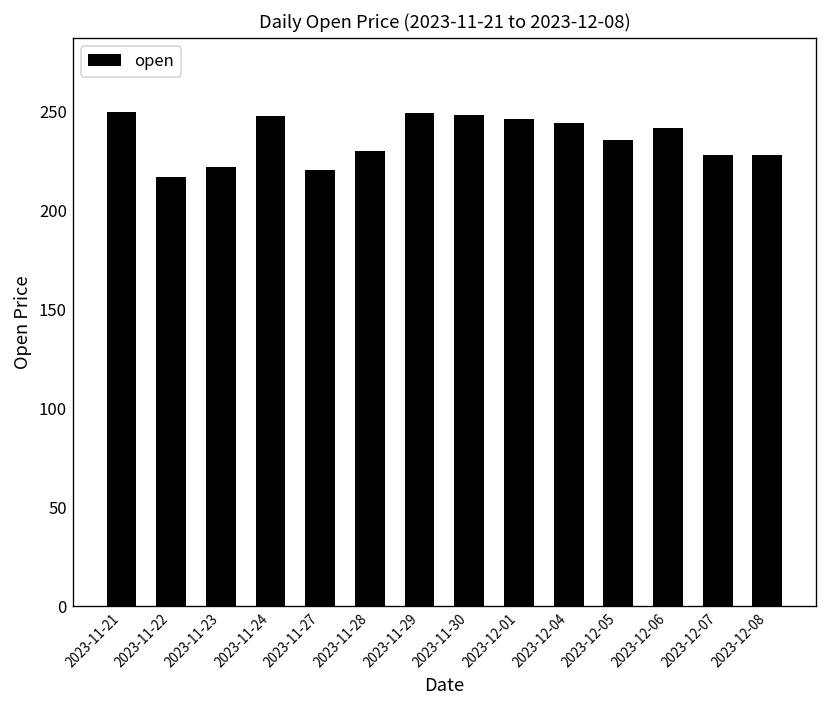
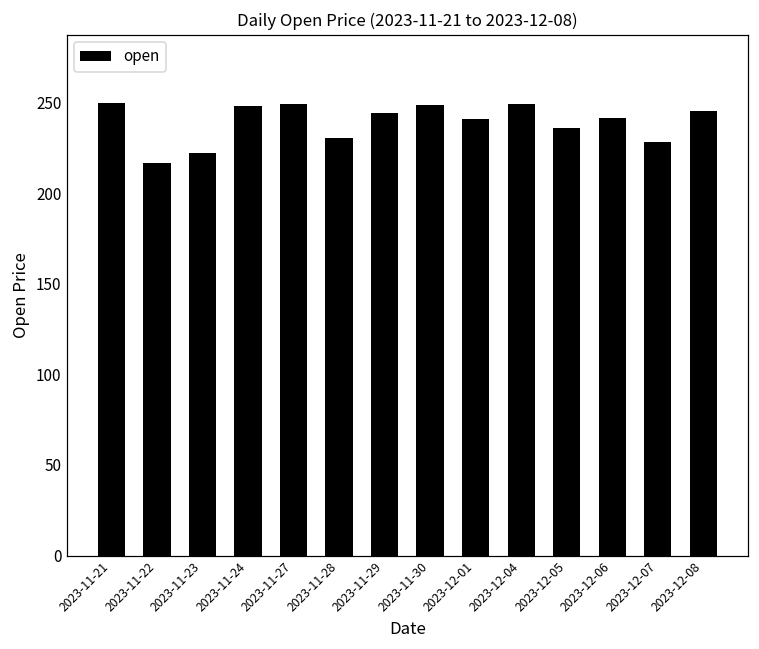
  {
    "2023-11-21": 250,
    "2023-11-22": 217,
    "2023-11-23": 222,
    "2023-11-24": 248,
-   "2023-11-27": 221,
+   "2023-11-27": 249,
    "2023-11-28": 230,
-   "2023-11-29": 249,
+   "2023-11-29": 244,
    "2023-11-30": 249,
-   "2023-12-01": 247,
-   "2023-12-04": 245,
+   "2023-12-01": 241,
+   "2023-12-04": 249,
    "2023-12-05": 236,
    "2023-12-06": 242,
    "2023-12-07": 228,
-   "2023-12-08": 228
+   "2023-12-08": 245
  }
